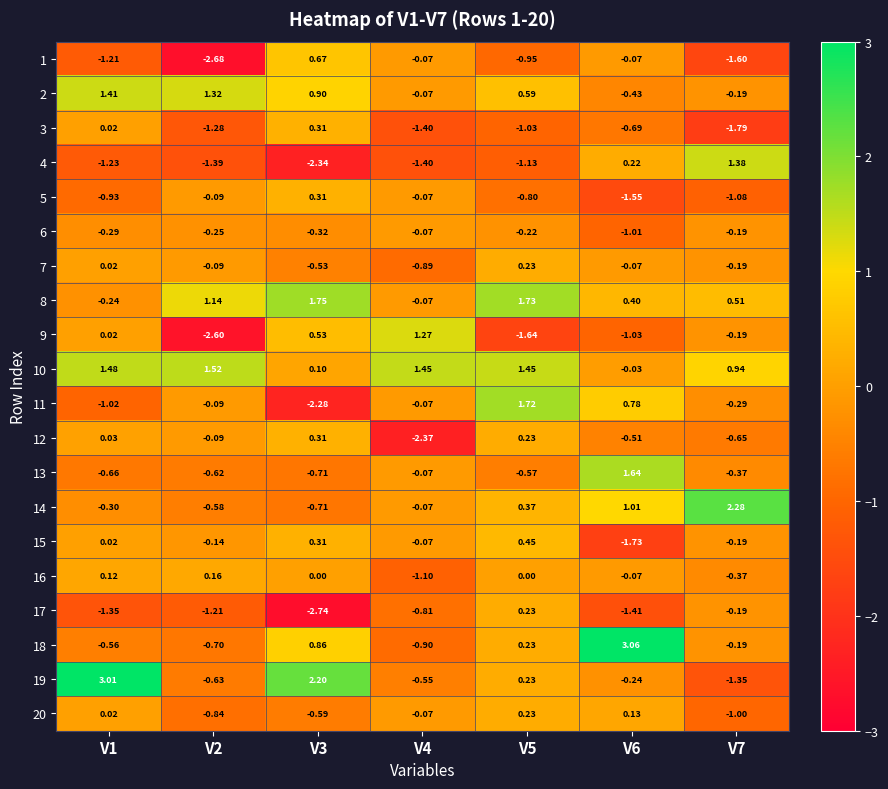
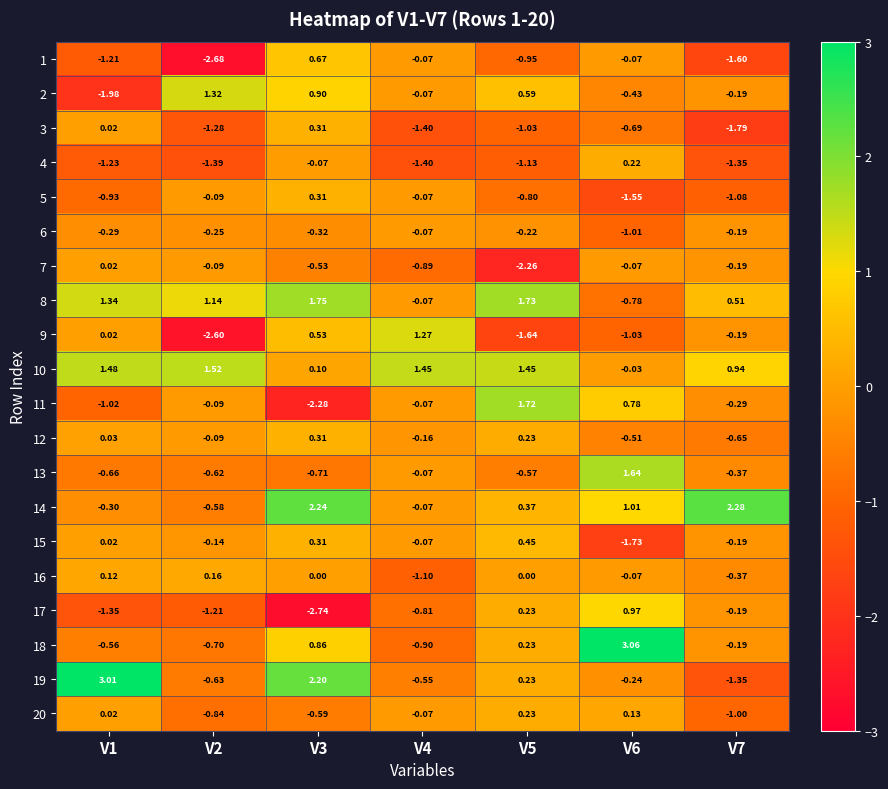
  {
    "1": {
      "V1": -1.21,
      "V2": -2.68,
      "V3": 0.67,
      "V4": -0.07,
      "V5": -0.95,
      "V6": -0.07,
      "V7": -1.60
    },
    "2": {
-     "V1": 1.41,
+     "V1": -1.98,
      "V2": 1.32,
      "V3": 0.90,
      "V4": -0.07,
      "V5": 0.59,
      "V6": -0.43,
      "V7": -0.19
    },
    "3": {
      "V1": 0.02,
      "V2": -1.28,
      "V3": 0.31,
      "V4": -1.40,
      "V5": -1.03,
      "V6": -0.69,
      "V7": -1.79
    },
    "4": {
      "V1": -1.23,
      "V2": -1.39,
-     "V3": -2.34,
+     "V3": -0.07,
      "V4": -1.40,
      "V5": -1.13,
      "V6": 0.22,
-     "V7": 1.38
+     "V7": -1.35
    },
    "5": {
      "V1": -0.93,
      "V2": -0.09,
      "V3": 0.31,
      "V4": -0.07,
      "V5": -0.80,
      "V6": -1.55,
      "V7": -1.08
    },
    "6": {
      "V1": -0.29,
      "V2": -0.25,
      "V3": -0.32,
      "V4": -0.07,
      "V5": -0.22,
      "V6": -1.01,
      "V7": -0.19
    },
    "7": {
      "V1": 0.02,
      "V2": -0.09,
      "V3": -0.53,
      "V4": -0.89,
-     "V5": 0.23,
+     "V5": -2.26,
      "V6": -0.07,
      "V7": -0.19
    },
    "8": {
-     "V1": -0.24,
+     "V1": 1.34,
      "V2": 1.14,
      "V3": 1.75,
      "V4": -0.07,
      "V5": 1.73,
-     "V6": 0.40,
+     "V6": -0.78,
      "V7": 0.51
    },
    "9": {
      "V1": 0.02,
      "V2": -2.60,
      "V3": 0.53,
      "V4": 1.27,
      "V5": -1.64,
      "V6": -1.03,
      "V7": -0.19
    },
    "10": {
      "V1": 1.48,
      "V2": 1.52,
      "V3": 0.10,
      "V4": 1.45,
      "V5": 1.45,
      "V6": -0.03,
      "V7": 0.94
    },
    "11": {
      "V1": -1.02,
      "V2": -0.09,
      "V3": -2.28,
      "V4": -0.07,
      "V5": 1.72,
      "V6": 0.78,
      "V7": -0.29
    },
    "12": {
      "V1": 0.03,
      "V2": -0.09,
      "V3": 0.31,
-     "V4": -2.37,
+     "V4": -0.16,
      "V5": 0.23,
      "V6": -0.51,
      "V7": -0.65
    },
    "13": {
      "V1": -0.66,
      "V2": -0.62,
      "V3": -0.71,
      "V4": -0.07,
      "V5": -0.57,
      "V6": 1.64,
      "V7": -0.37
    },
    "14": {
      "V1": -0.30,
      "V2": -0.58,
-     "V3": -0.71,
+     "V3": 2.24,
      "V4": -0.07,
      "V5": 0.37,
      "V6": 1.01,
      "V7": 2.28
    },
    "15": {
      "V1": 0.02,
      "V2": -0.14,
      "V3": 0.31,
      "V4": -0.07,
      "V5": 0.45,
      "V6": -1.73,
      "V7": -0.19
    },
    "16": {
      "V1": 0.12,
      "V2": 0.16,
      "V3": 0.00,
      "V4": -1.10,
      "V5": 0.00,
      "V6": -0.07,
      "V7": -0.37
    },
    "17": {
      "V1": -1.35,
      "V2": -1.21,
      "V3": -2.74,
      "V4": -0.81,
      "V5": 0.23,
-     "V6": -1.41,
+     "V6": 0.97,
      "V7": -0.19
    },
    "18": {
      "V1": -0.56,
      "V2": -0.70,
      "V3": 0.86,
      "V4": -0.90,
      "V5": 0.23,
      "V6": 3.06,
      "V7": -0.19
    },
    "19": {
      "V1": 3.01,
      "V2": -0.63,
      "V3": 2.20,
      "V4": -0.55,
      "V5": 0.23,
      "V6": -0.24,
      "V7": -1.35
    },
    "20": {
      "V1": 0.02,
      "V2": -0.84,
      "V3": -0.59,
      "V4": -0.07,
      "V5": 0.23,
      "V6": 0.13,
      "V7": -1.00
    }
  }
